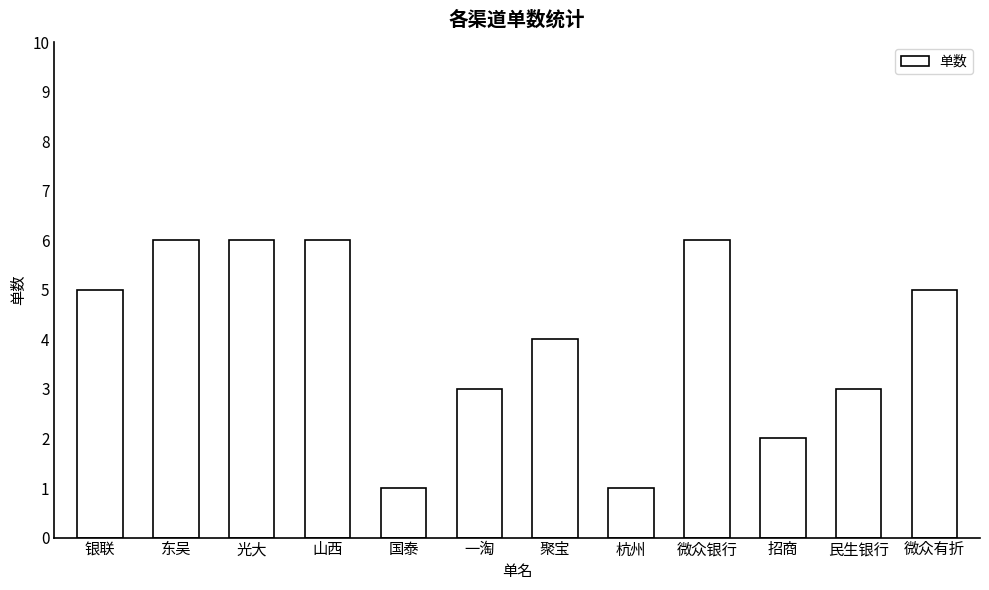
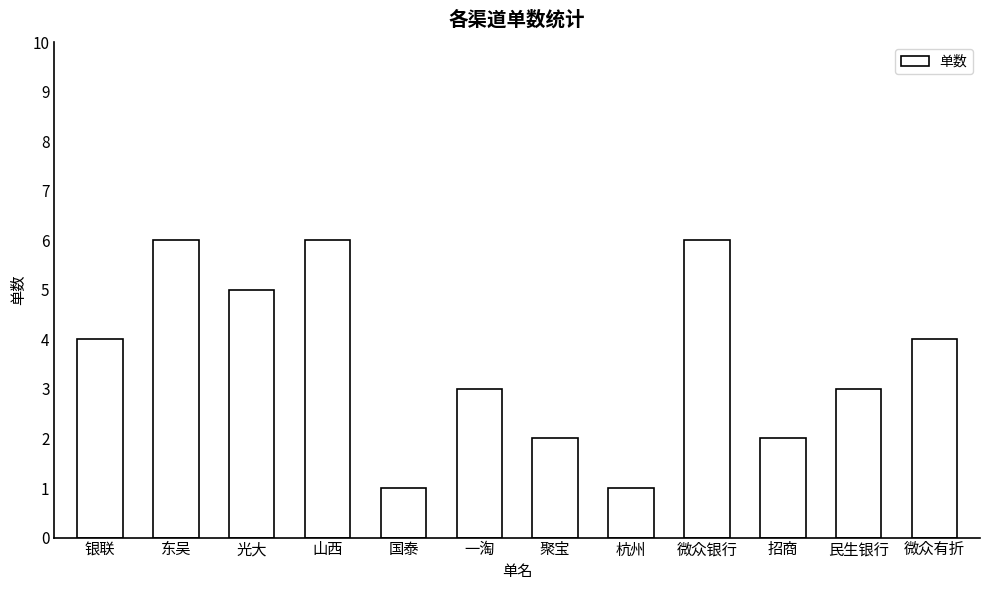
  {
-   "银联": 5,
+   "银联": 4,
    "东吴": 6,
-   "光大": 6,
+   "光大": 5,
    "山西": 6,
    "国泰": 1,
    "一淘": 3,
-   "聚宝": 4,
+   "聚宝": 2,
    "杭州": 1,
    "微众银行": 6,
    "招商": 2,
    "民生银行": 3,
-   "微众有折": 5
+   "微众有折": 4
  }
